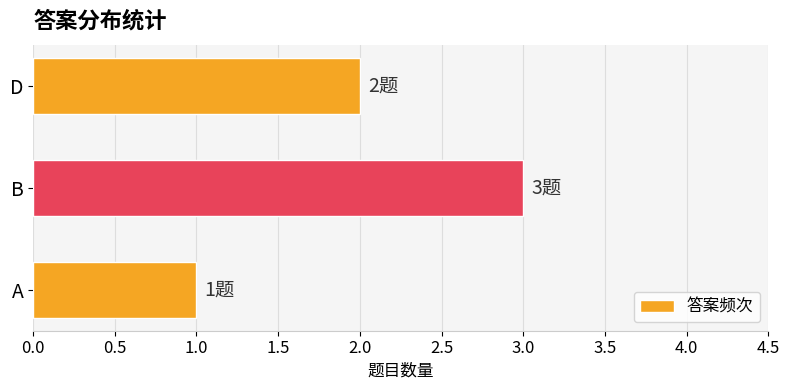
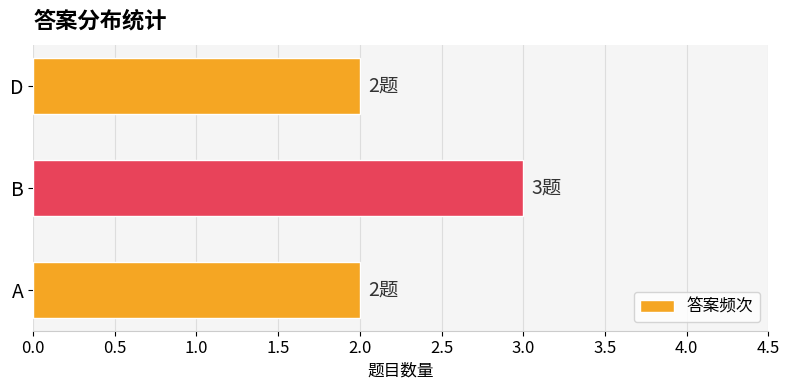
  {
    "D": "2题",
    "B": "3题",
-   "A": "1题"
+   "A": "2题"
  }
